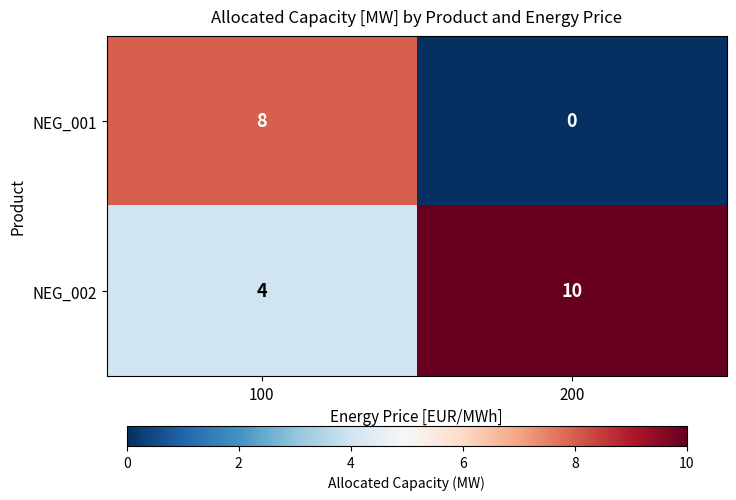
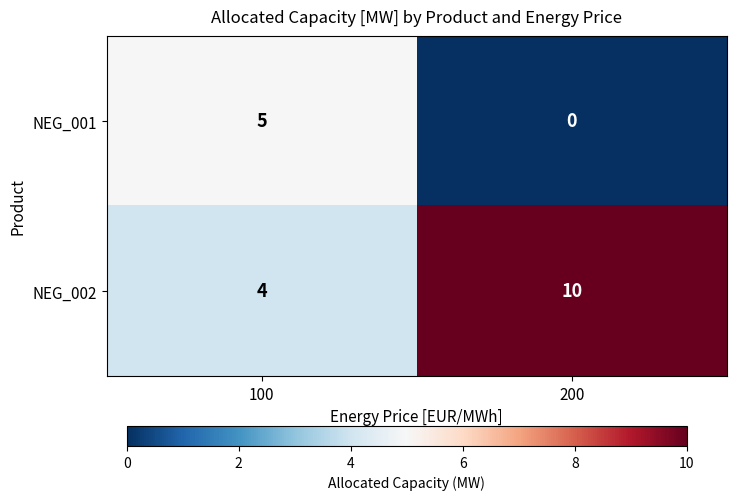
  {
    "NEG_001": {
-     "100": 8,
+     "100": 5,
      "200": 0
    },
    "NEG_002": {
      "100": 4,
      "200": 10
    }
  }
